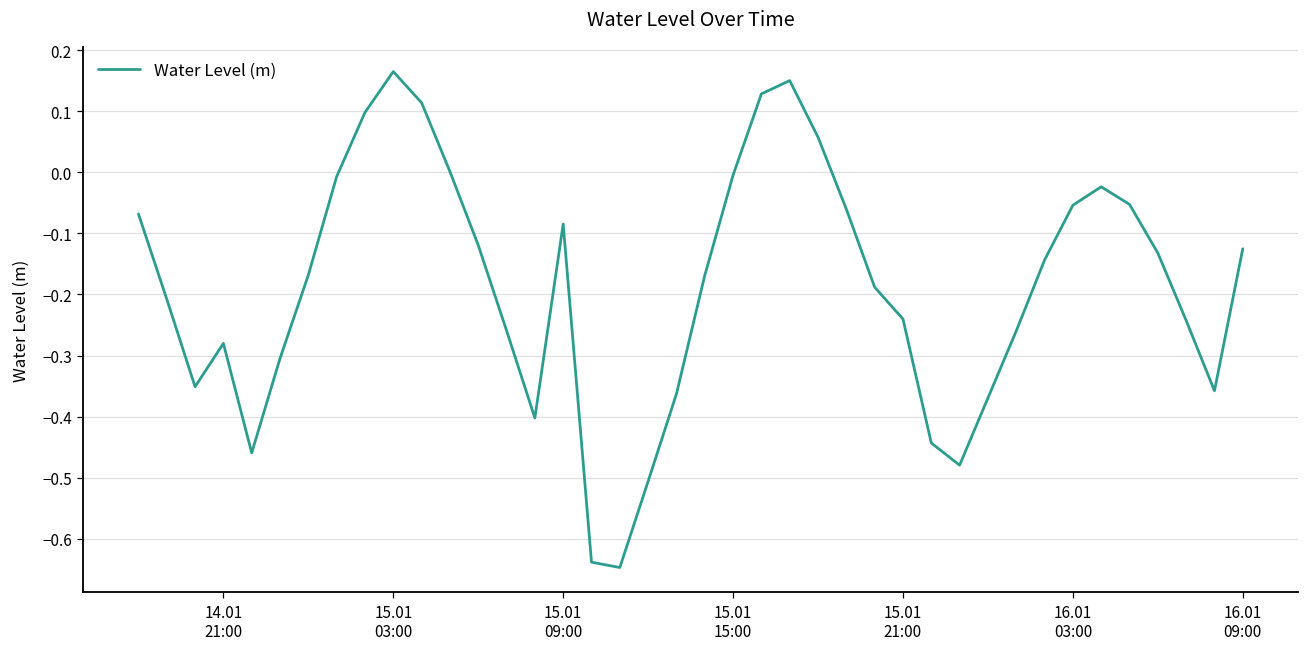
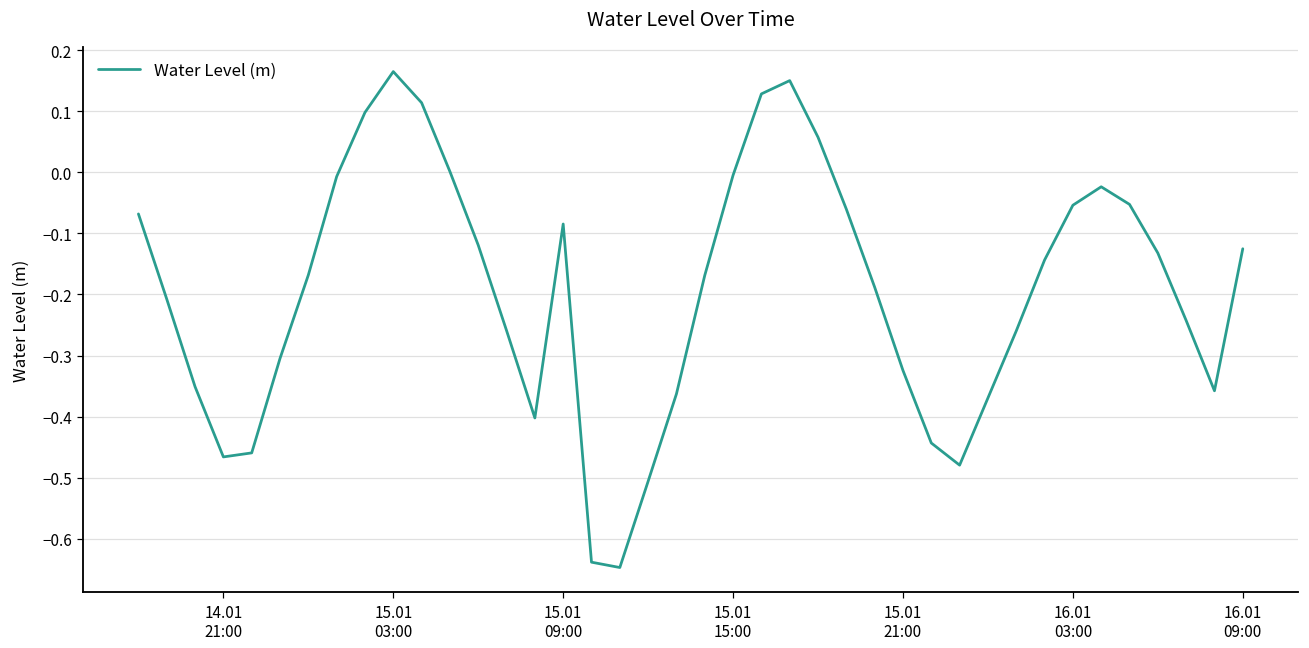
  {
-   "14.01 21:00": -0.28,
+   "14.01 21:00": -0.47,
    "15.01 03:00": 0.16,
    "15.01 09:00": -0.08,
    "15.01 15:00": 0.00,
-   "15.01 21:00": -0.24,
+   "15.01 21:00": -0.32,
    "16.01 03:00": -0.05,
    "16.01 09:00": -0.13
  }
